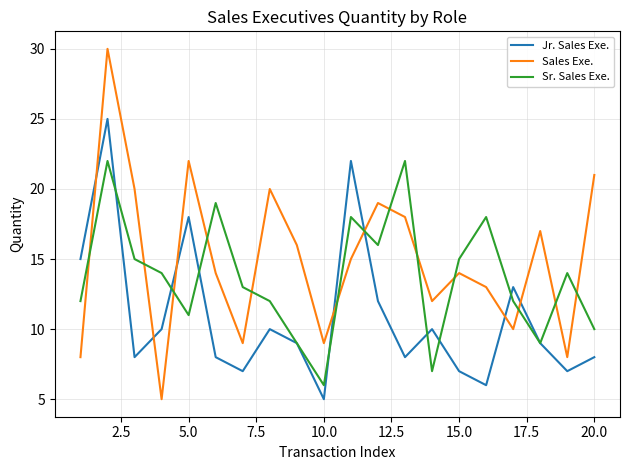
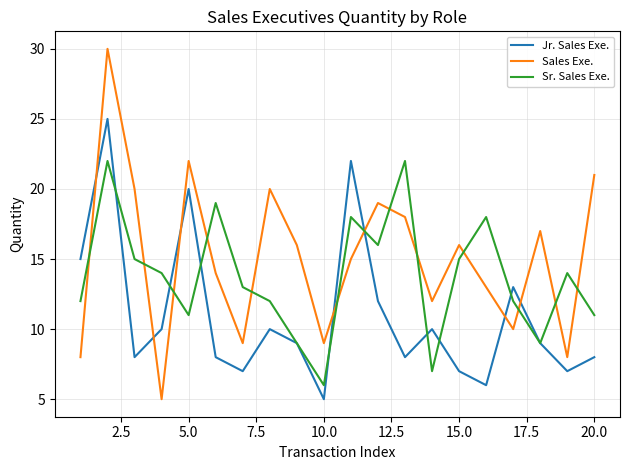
  {
    "Jr. Sales Exe.": {
-     "5.0": 18,
+     "5.0": 20,
      "10.0": 5,
      "15.0": 7,
      "20.0": 8
    },
    "Sales Exe.": {
      "5.0": 22,
      "10.0": 9,
-     "15.0": 14,
+     "15.0": 16,
      "20.0": 21
    },
    "Sr. Sales Exe.": {
      "5.0": 11,
      "10.0": 6,
      "15.0": 15,
-     "20.0": 10
+     "20.0": 11
    }
  }
